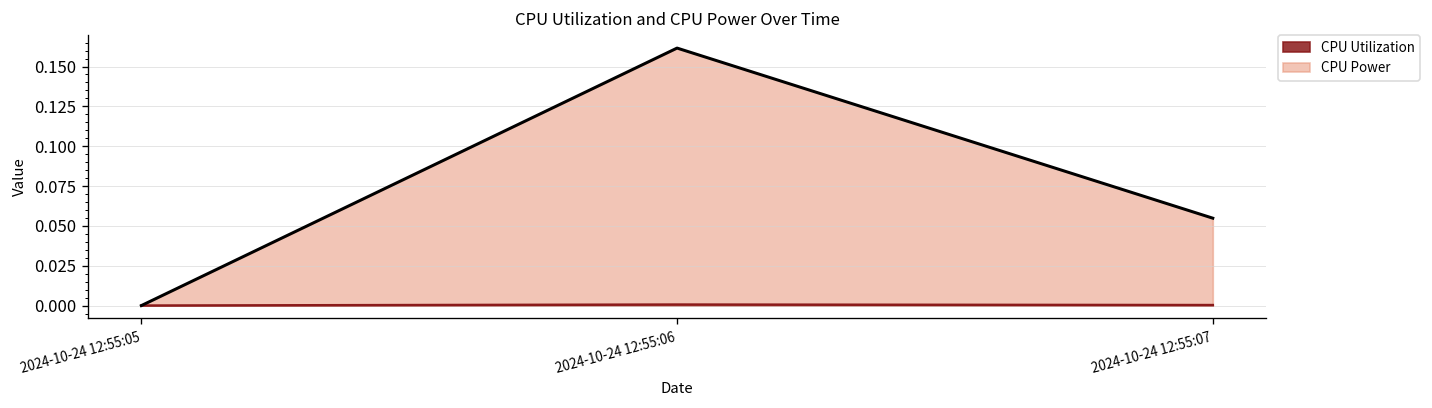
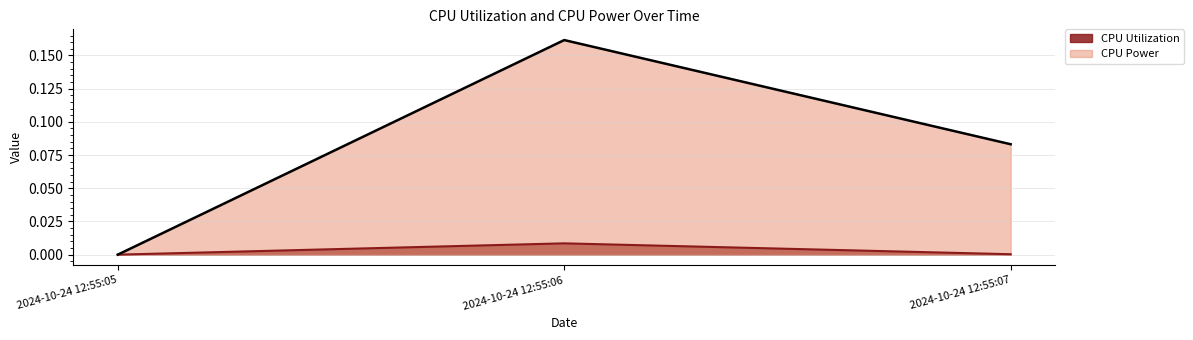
  {
    "CPU Utilization": {
-     "2024-10-24 12:55:06": 0.001,
+     "2024-10-24 12:55:06": 0.009,
      "2024-10-24 12:55:07": 0.000
    },
    "CPU Power": {
      "2024-10-24 12:55:06": 0.162,
-     "2024-10-24 12:55:07": 0.055
+     "2024-10-24 12:55:07": 0.083
    }
  }
